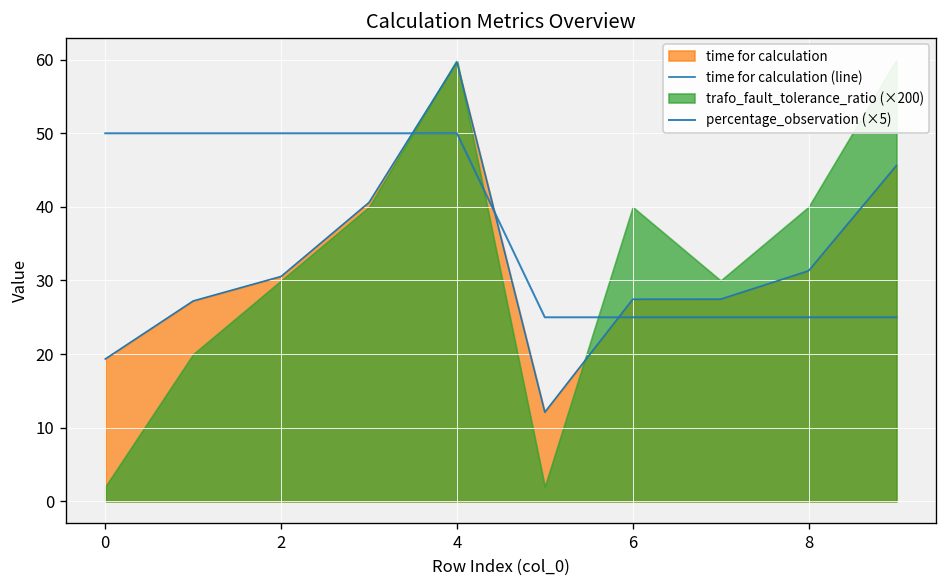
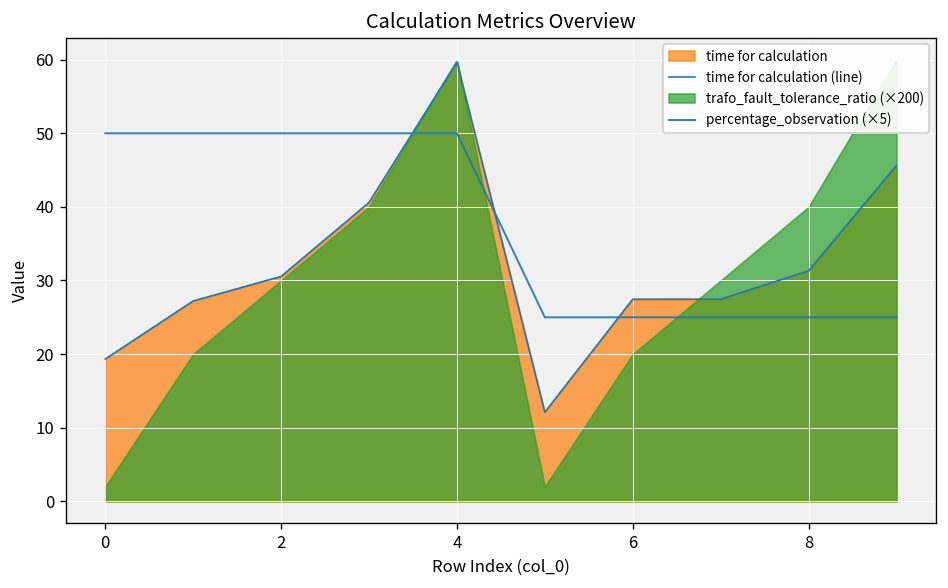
  {
    "time for calculation": {
      "0": 19,
      "2": 31,
      "6": 27,
      "8": 31
    },
    "percentage_observation (×5)": {
      "0": 50,
      "2": 50,
      "4": 50,
      "6": 25,
      "8": 25
    },
    "trafo_fault_tolerance_ratio (×200)": {
      "0": 2,
      "2": 30,
-     "6": 40,
+     "6": 20,
      "8": 40
    }
  }
